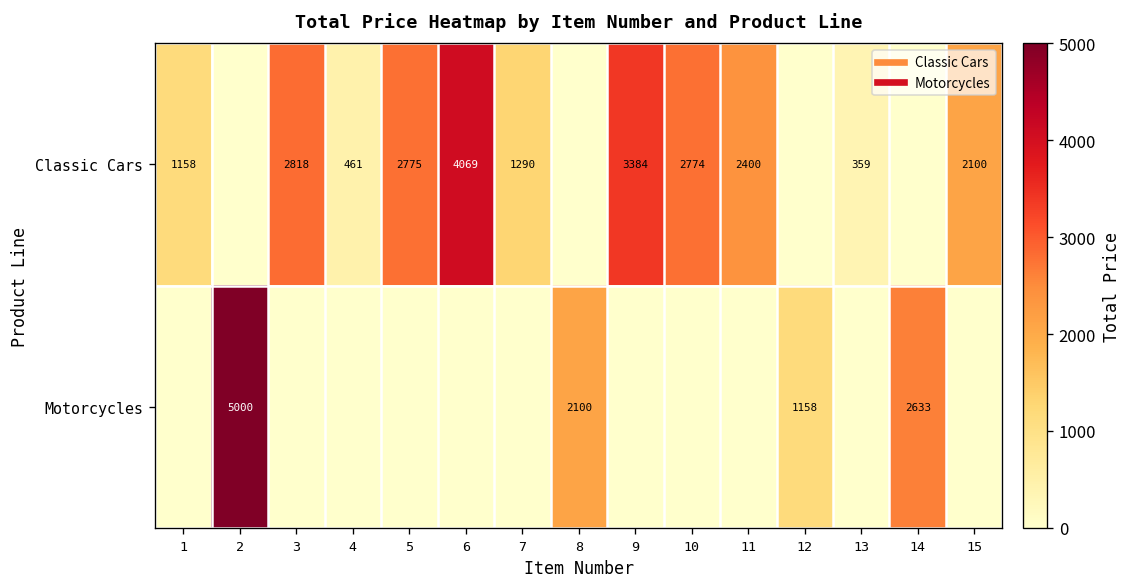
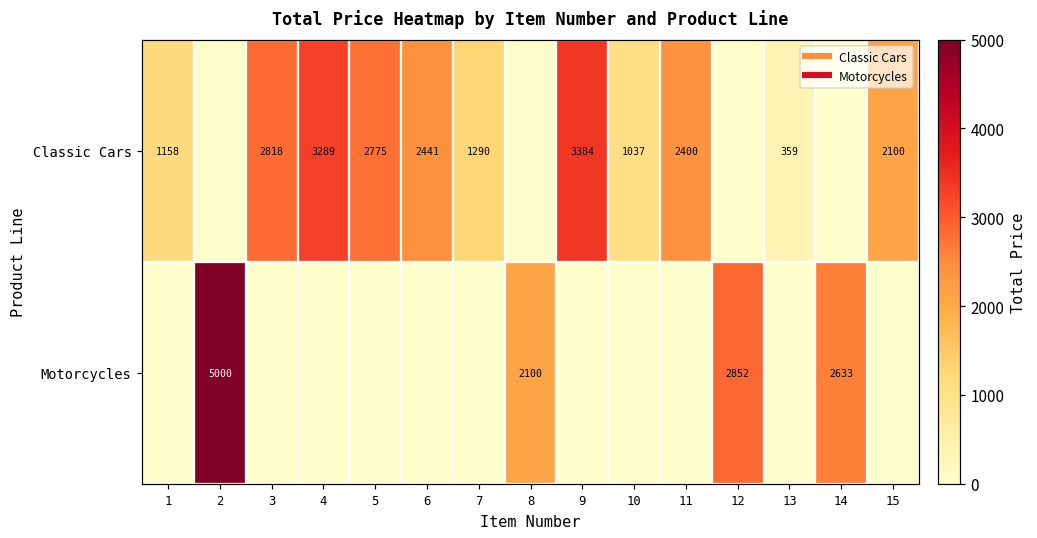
  {
    "Classic Cars": {
      "1": 1158,
      "3": 2818,
-     "4": 461,
+     "4": 3289,
      "5": 2775,
-     "6": 4069,
+     "6": 2441,
      "7": 1290,
      "9": 3384,
-     "10": 2774,
+     "10": 1037,
      "11": 2400,
      "13": 359,
      "15": 2100
    },
    "Motorcycles": {
      "2": 5000,
      "8": 2100,
-     "12": 1158,
+     "12": 2852,
      "14": 2633
    }
  }
